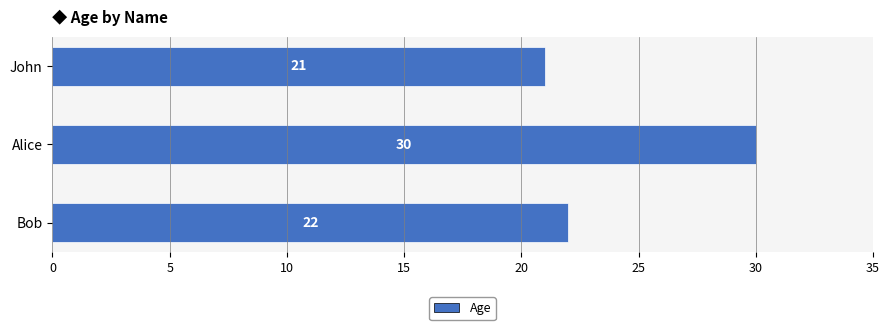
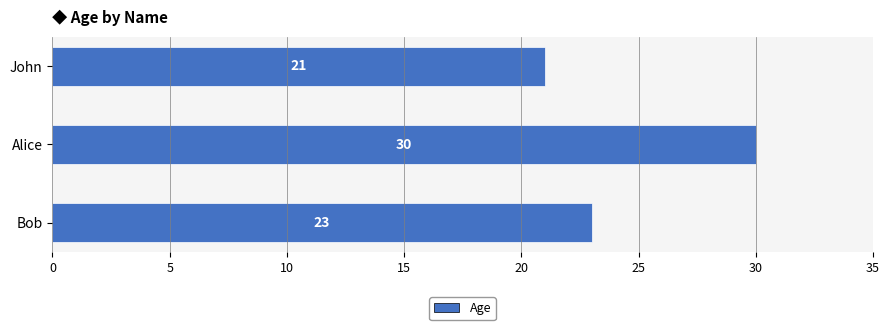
  {
    "John": 21,
    "Alice": 30,
-   "Bob": 22
+   "Bob": 23
  }
